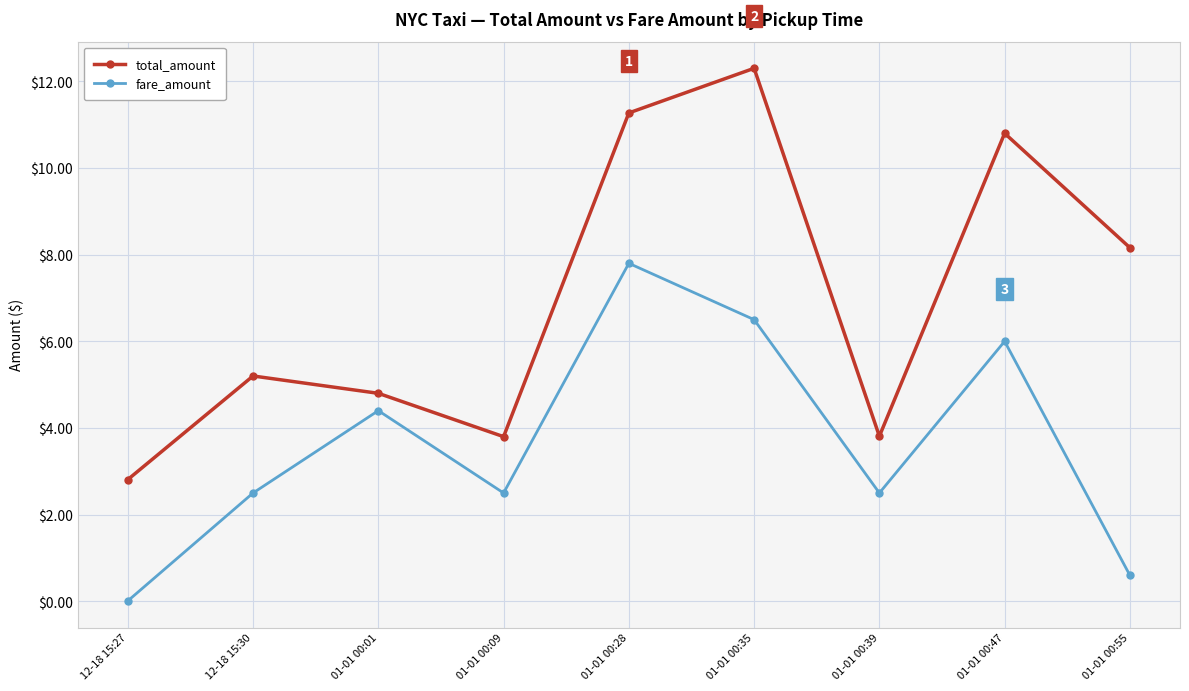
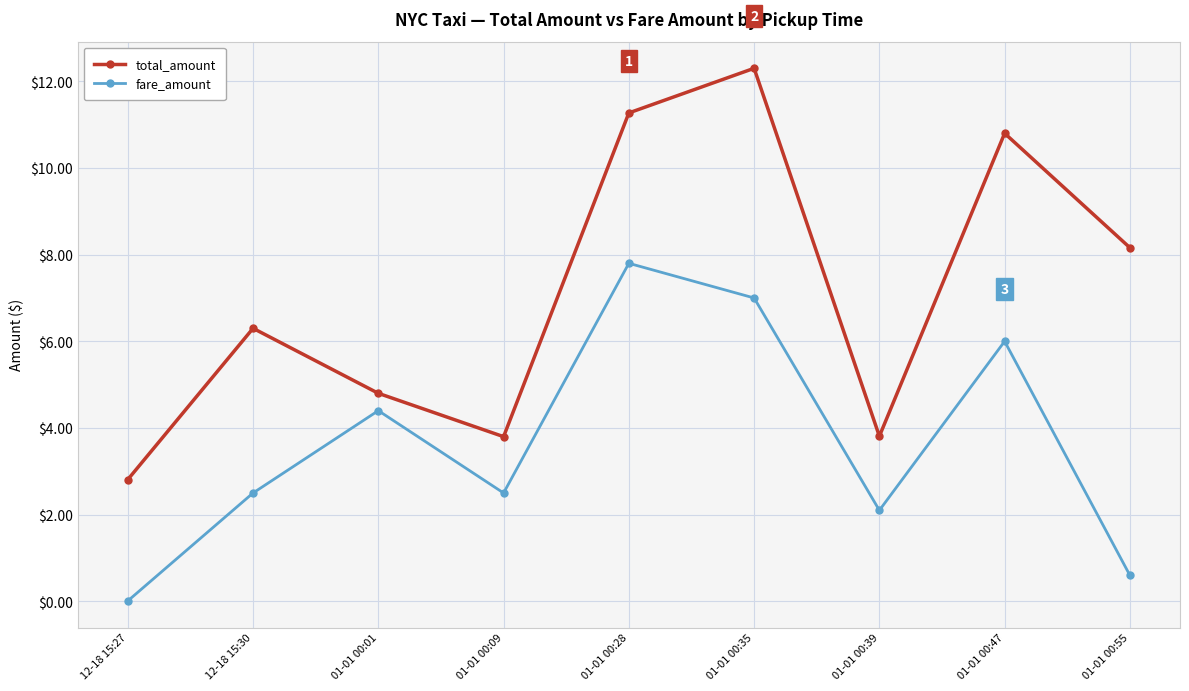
  {
    "total_amount": {
      "12-18 15:27": "$2.8",
-     "12-18 15:30": "$5.2",
+     "12-18 15:30": "$6.3",
      "01-01 00:01": "$4.8",
      "01-01 00:09": "$3.8",
      "01-01 00:28": "$11.3",
      "01-01 00:35": "$12.3",
      "01-01 00:39": "$3.8",
      "01-01 00:47": "$10.8",
      "01-01 00:55": "$8.2"
    },
    "fare_amount": {
      "12-18 15:27": "$0.0",
      "12-18 15:30": "$2.5",
      "01-01 00:01": "$4.4",
      "01-01 00:09": "$2.5",
      "01-01 00:28": "$7.8",
-     "01-01 00:35": "$6.5",
-     "01-01 00:39": "$2.5",
+     "01-01 00:35": "$7.0",
+     "01-01 00:39": "$2.1",
      "01-01 00:47": "$6.0",
      "01-01 00:55": "$0.6"
    }
  }
